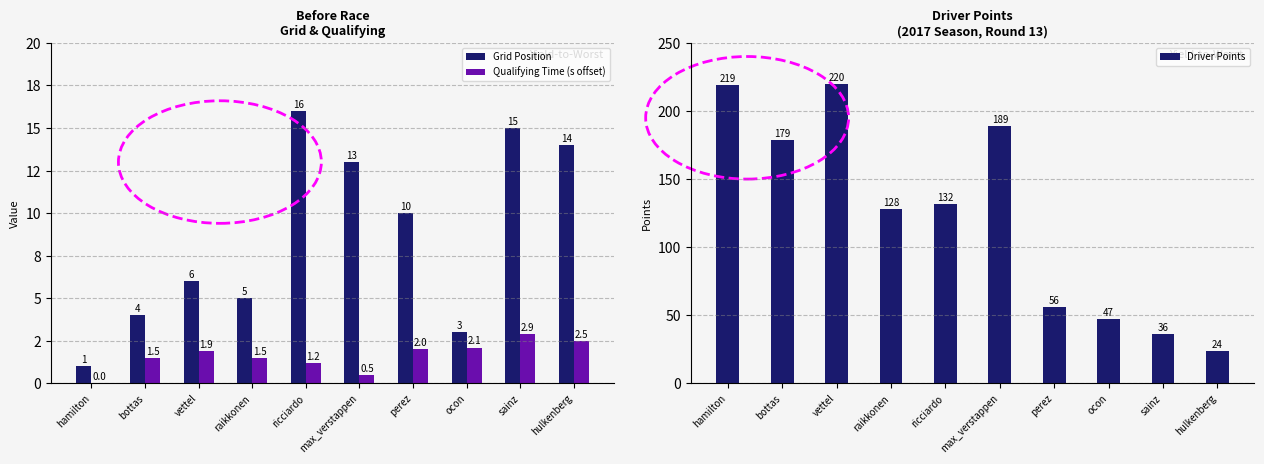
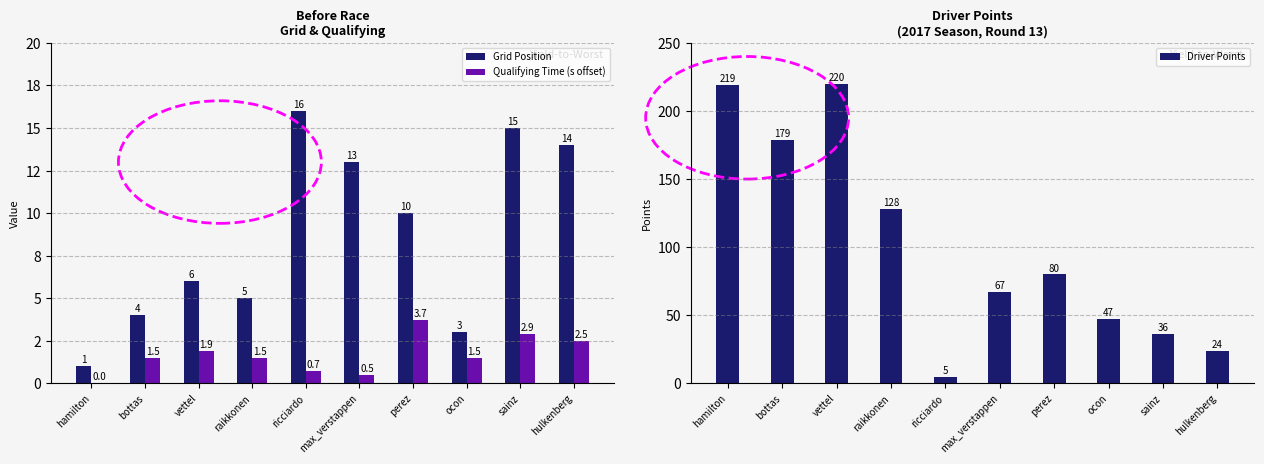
  {
    "Before Race Grid & Qualifying": {
      "Grid Position": {
        "hamilton": 1,
        "bottas": 4,
        "vettel": 6,
        "raikkonen": 5,
        "ricciardo": 16,
        "max_verstappen": 13,
        "perez": 10,
        "ocon": 3,
        "sainz": 15,
        "hulkenberg": 14
      },
      "Qualifying Time (s offset)": {
        "hamilton": 0.0,
        "bottas": 1.5,
        "vettel": 1.9,
        "raikkonen": 1.5,
-       "ricciardo": 1.2,
+       "ricciardo": 0.7,
        "max_verstappen": 0.5,
-       "perez": 2.0,
-       "ocon": 2.1,
+       "perez": 3.7,
+       "ocon": 1.5,
        "sainz": 2.9,
        "hulkenberg": 2.5
      }
    },
    "Driver Points (2017 Season, Round 13)": {
      "hamilton": 219,
      "bottas": 179,
      "vettel": 220,
      "raikkonen": 128,
-     "ricciardo": 132,
-     "max_verstappen": 189,
-     "perez": 56,
+     "ricciardo": 5,
+     "max_verstappen": 67,
+     "perez": 80,
      "ocon": 47,
      "sainz": 36,
      "hulkenberg": 24
    }
  }
